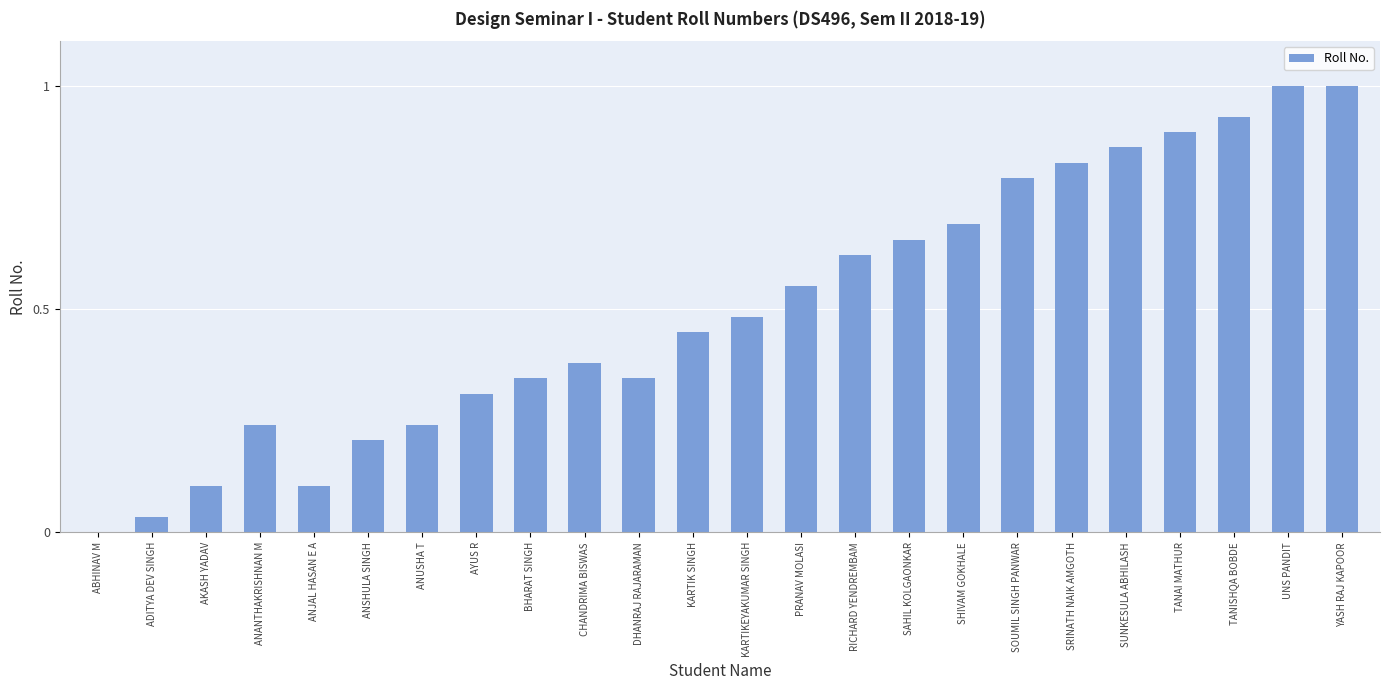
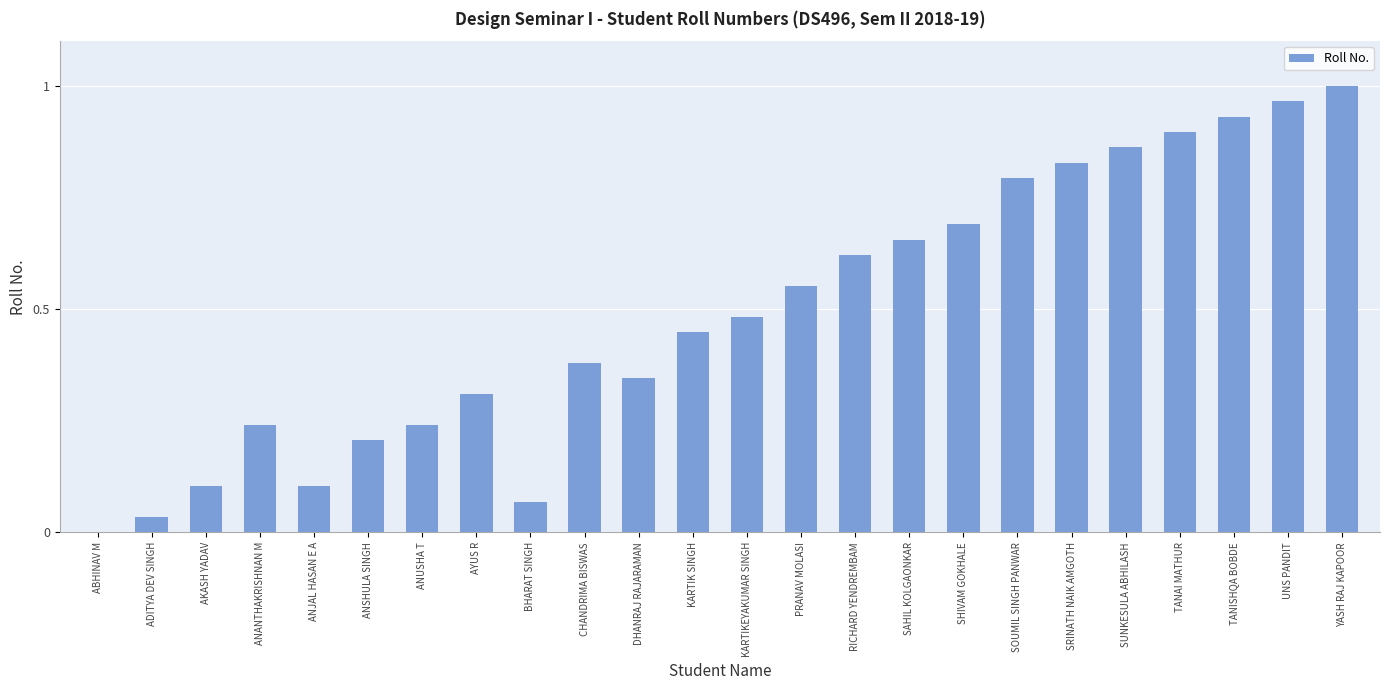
  {
    "ABHINAV M": 0.00,
    "ADITYA DEV SINGH": 0.03,
    "AKASH YADAV": 0.10,
    "ANANTHAKRISHNAN M": 0.24,
    "ANJAL HASAN E A": 0.10,
    "ANSHULA SINGH": 0.21,
    "ANUSHA T": 0.24,
    "AYUS R": 0.31,
-   "BHARAT SINGH": 0.34,
+   "BHARAT SINGH": 0.07,
    "CHANDRIMA BISWAS": 0.38,
    "DHANRAJ RAJARAMAN": 0.34,
    "KARTIK SINGH": 0.45,
    "KARTIKEYAKUMAR SINGH": 0.48,
    "PRANAV MOLASI": 0.55,
    "RICHARD YENDREMBAM": 0.62,
    "SAHIL KOLGAONKAR": 0.66,
    "SHIVAM GOKHALE": 0.69,
    "SOUMIL SINGH PANWAR": 0.79,
    "SRINATH NAIK AMGOTH": 0.83,
    "SUNKESULA ABHILASH": 0.86,
    "TANAI MATHUR": 0.90,
    "TANISHQA BOBDE": 0.93,
-   "UNS PANDIT": 1.00,
+   "UNS PANDIT": 0.97,
    "YASH RAJ KAPOOR": 1.00
  }
